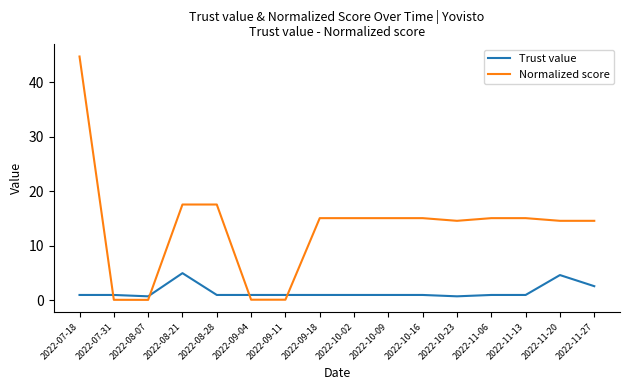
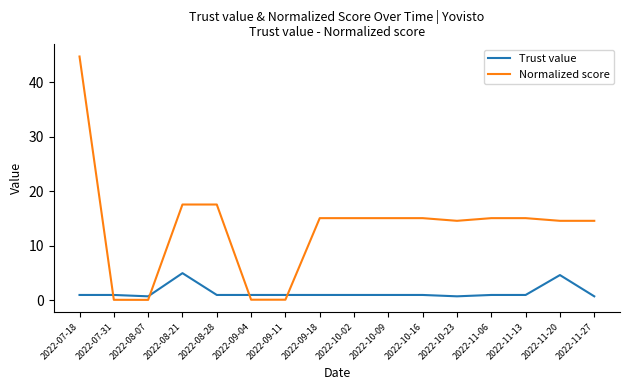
  {
    "Trust value": {
      "2022-07-18": 1,
      "2022-07-31": 1,
      "2022-08-07": 1,
      "2022-08-21": 5,
      "2022-08-28": 1,
      "2022-09-04": 1,
      "2022-09-11": 1,
      "2022-09-18": 1,
      "2022-10-02": 1,
      "2022-10-09": 1,
      "2022-10-16": 1,
      "2022-10-23": 1,
      "2022-11-06": 1,
      "2022-11-13": 1,
      "2022-11-20": 5,
-     "2022-11-27": 3
+     "2022-11-27": 1
    },
    "Normalized score": {
      "2022-07-18": 45,
      "2022-07-31": 0,
      "2022-08-07": 0,
      "2022-08-21": 18,
      "2022-08-28": 18,
      "2022-09-04": 0,
      "2022-09-11": 0,
      "2022-09-18": 15,
      "2022-10-02": 15,
      "2022-10-09": 15,
      "2022-10-16": 15,
      "2022-10-23": 15,
      "2022-11-06": 15,
      "2022-11-13": 15,
      "2022-11-20": 15,
      "2022-11-27": 15
    }
  }
